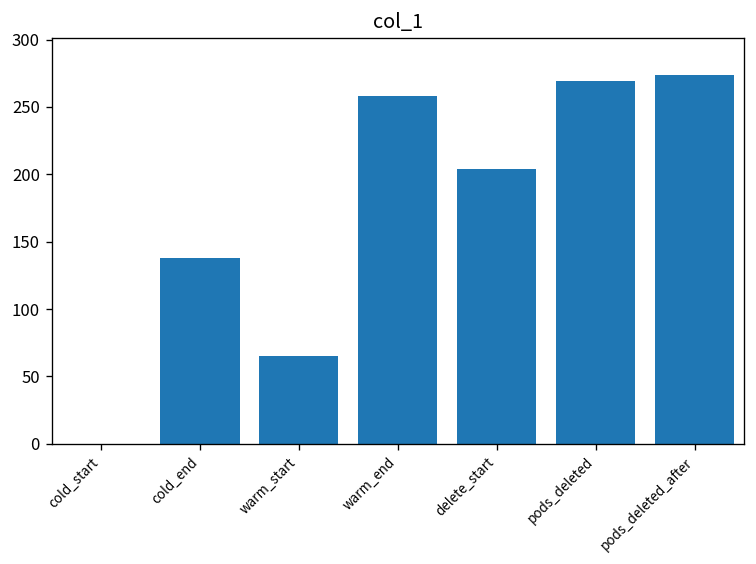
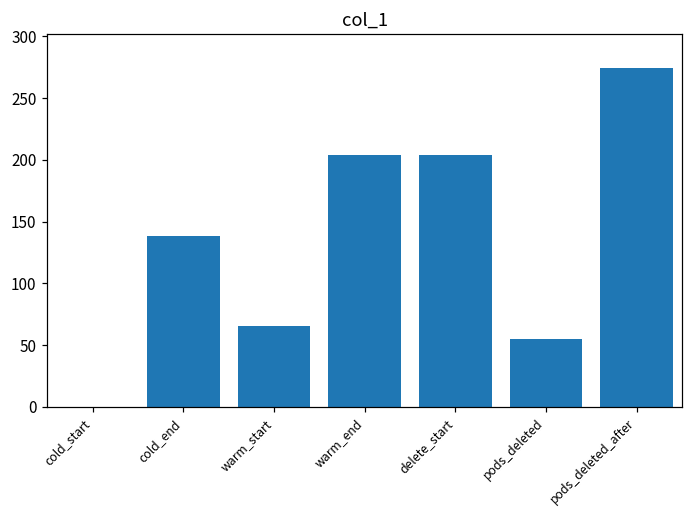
  {
    "cold_start": 0,
    "cold_end": 138,
    "warm_start": 65,
-   "warm_end": 258,
+   "warm_end": 204,
    "delete_start": 204,
-   "pods_deleted": 269,
+   "pods_deleted": 55,
    "pods_deleted_after": 274
  }
